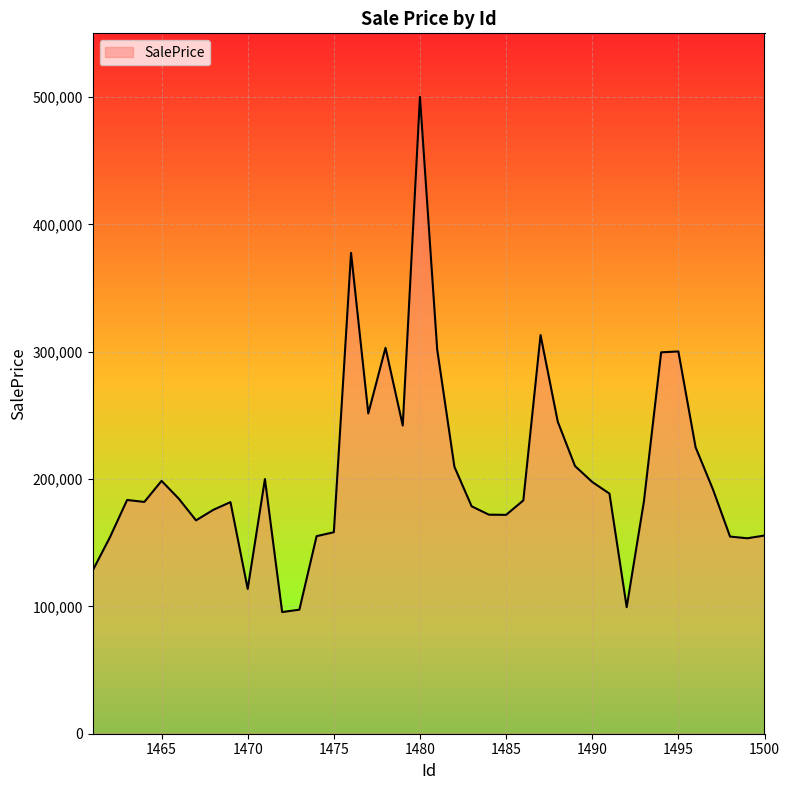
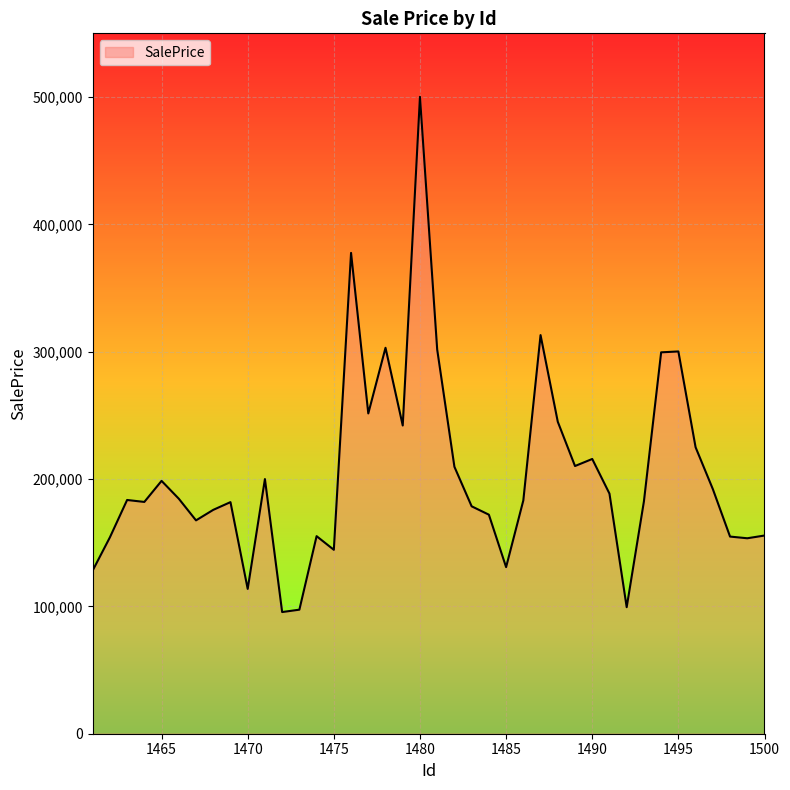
  {
    "1465": "199,000",
    "1470": "114,000",
-   "1475": "158,000",
+   "1475": "144,000",
    "1480": "500,000",
-   "1485": "172,000",
-   "1490": "198,000",
+   "1485": "131,000",
+   "1490": "216,000",
    "1495": "300,000",
    "1500": "156,000"
  }
